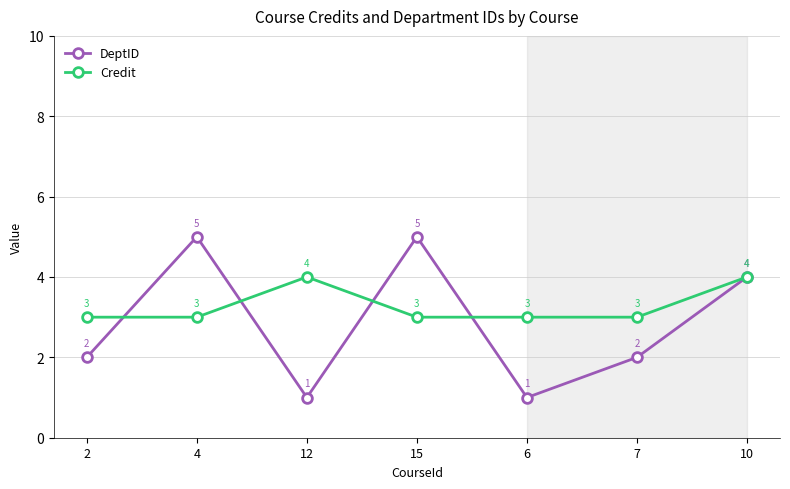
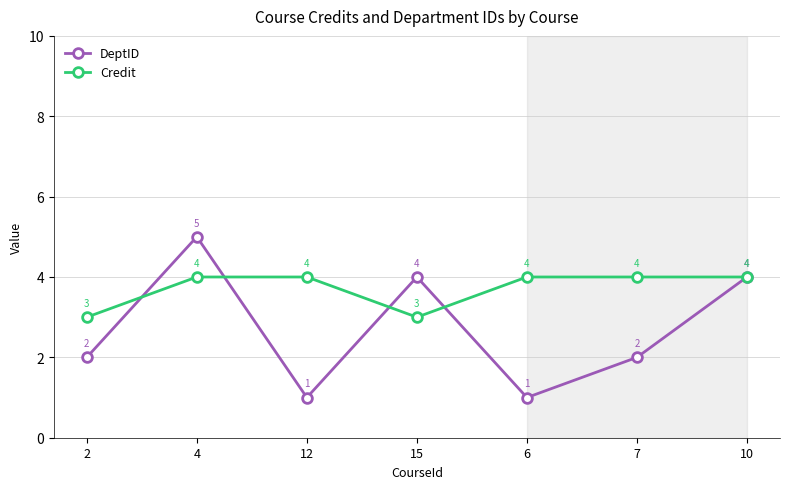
  {
    "DeptID": {
      "2": 2,
      "4": 5,
      "12": 1,
-     "15": 5,
+     "15": 4,
      "6": 1,
      "7": 2
    },
    "Credit": {
      "2": 3,
-     "4": 3,
+     "4": 4,
      "12": 4,
      "15": 3,
-     "6": 3,
-     "7": 3
+     "6": 4,
+     "7": 4
    }
  }
